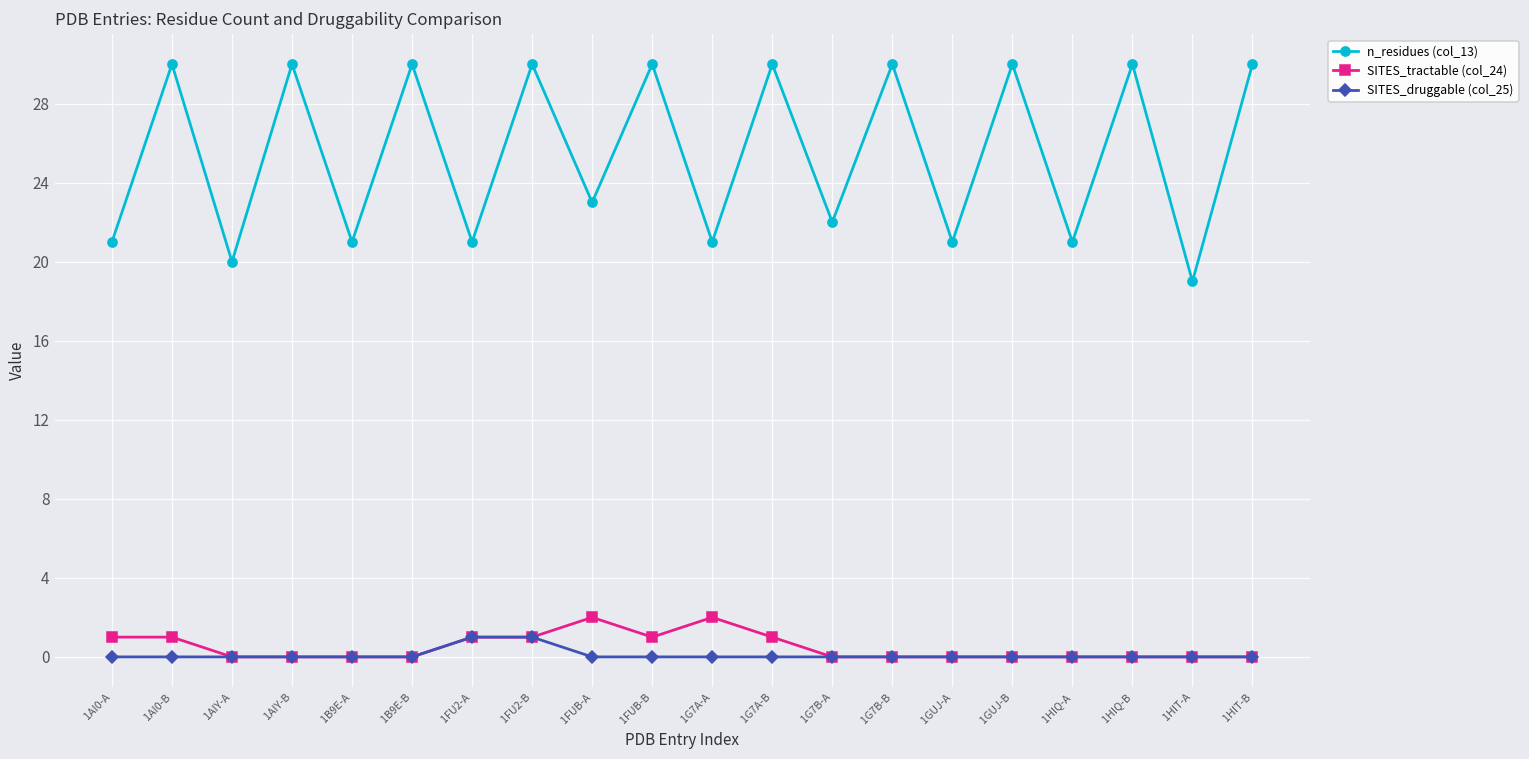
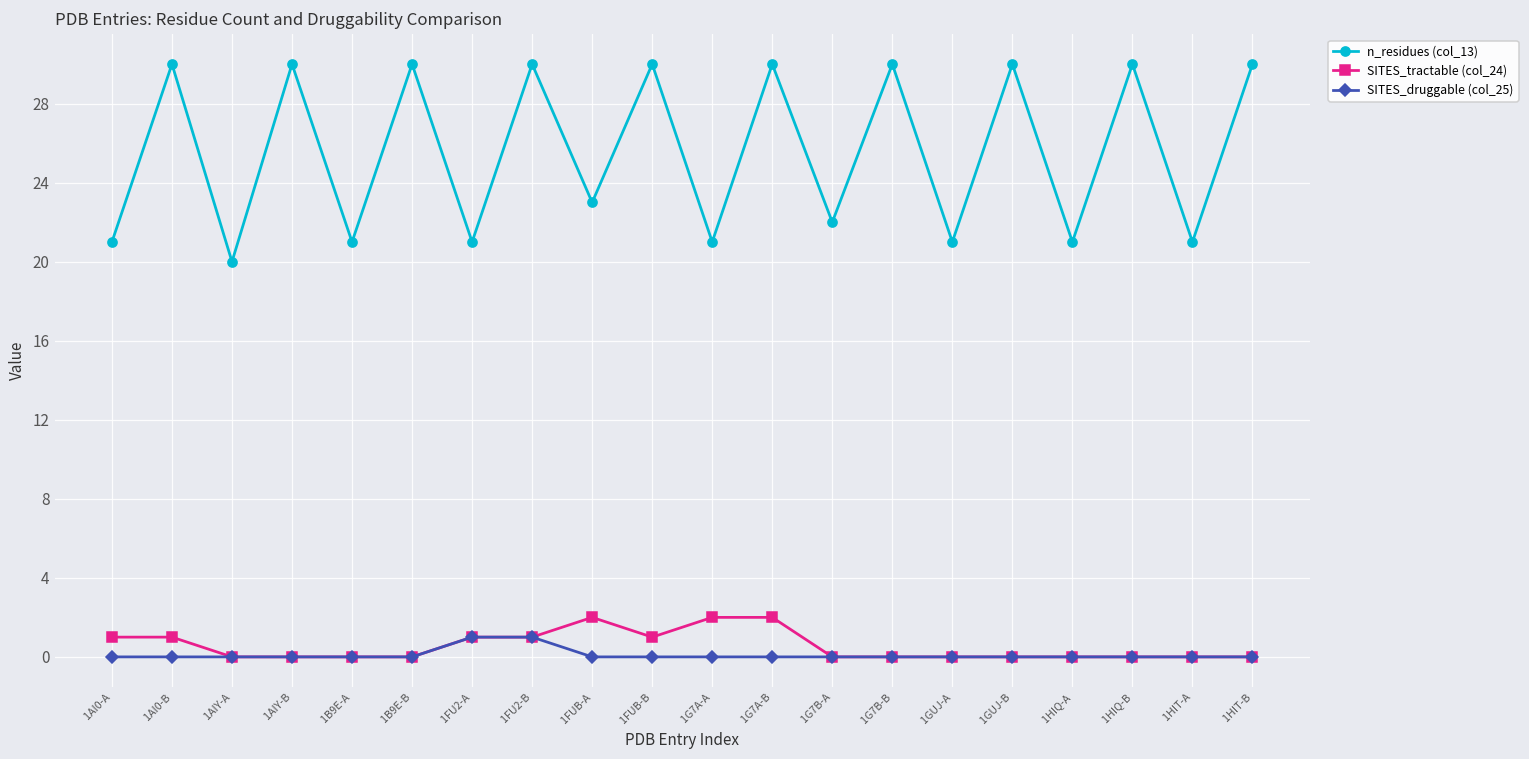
  {
    "n_residues (col_13)": {
      "1AI0-A": 21,
      "1AI0-B": 30,
      "1AIY-A": 20,
      "1AIY-B": 30,
      "1B9E-A": 21,
      "1B9E-B": 30,
      "1FU2-A": 21,
      "1FU2-B": 30,
      "1FUB-A": 23,
      "1FUB-B": 30,
      "1G7A-A": 21,
      "1G7A-B": 30,
      "1G7B-A": 22,
      "1G7B-B": 30,
      "1GUJ-A": 21,
      "1GUJ-B": 30,
      "1HIQ-A": 21,
      "1HIQ-B": 30,
-     "1HIT-A": 19,
+     "1HIT-A": 21,
      "1HIT-B": 30
    },
    "SITES_tractable (col_24)": {
      "1AI0-A": 1,
      "1AI0-B": 1,
      "1FUB-A": 2,
      "1FUB-B": 1,
      "1G7A-A": 2,
-     "1G7A-B": 1
+     "1G7A-B": 2
    },
    "SITES_druggable (col_25)": {
      "1AI0-A": 0,
      "1AI0-B": 0,
      "1FUB-A": 0,
      "1FUB-B": 0,
      "1G7A-A": 0,
      "1G7A-B": 0
    }
  }
